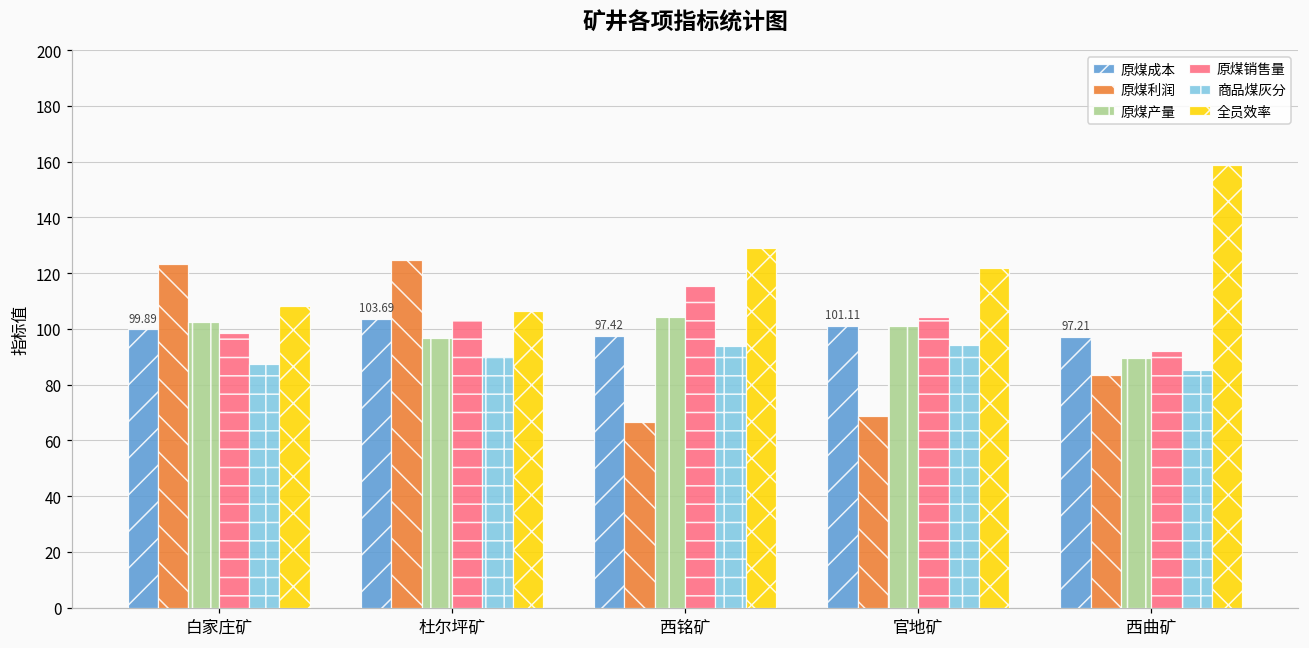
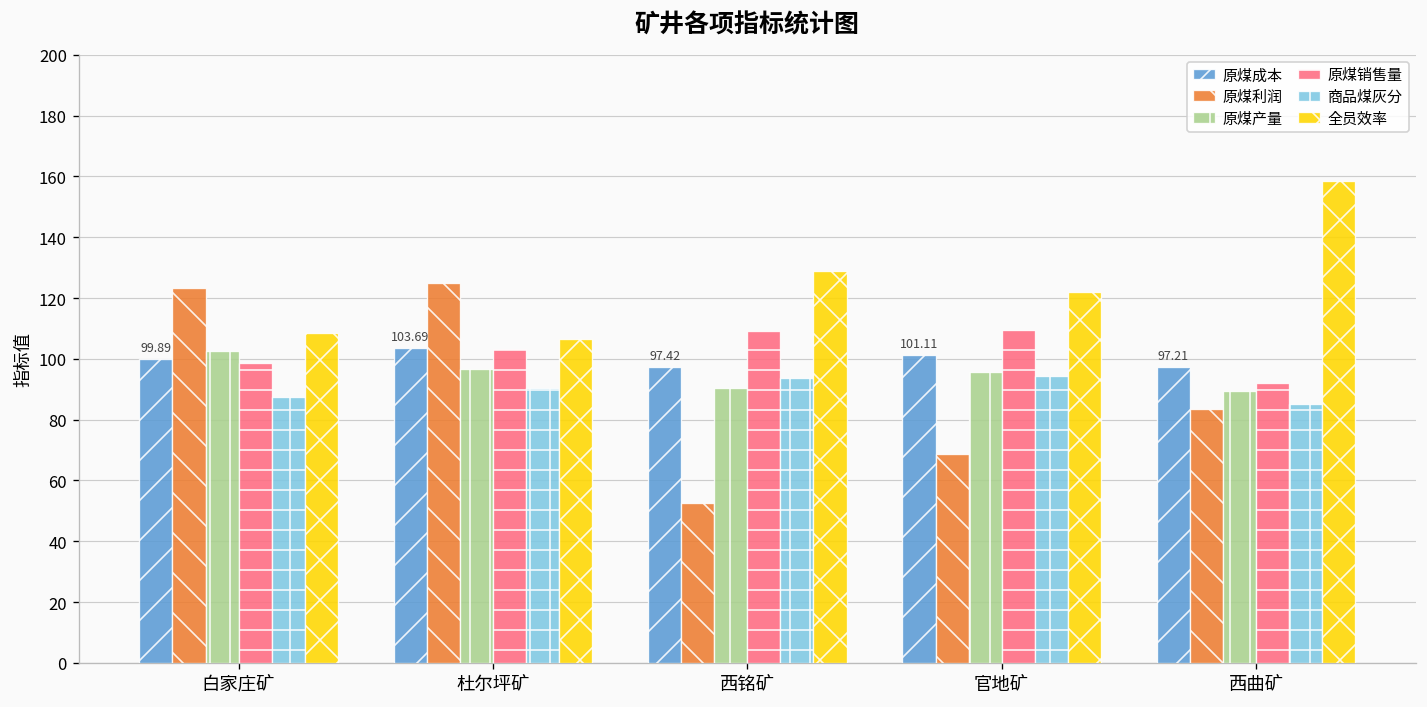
  {
    "原煤利润": {
      "白家庄矿": 123,
      "杜尔坪矿": 125,
-     "西铭矿": 66,
+     "西铭矿": 53,
      "官地矿": 69,
      "西曲矿": 84
    },
    "原煤产量": {
      "白家庄矿": 103,
      "杜尔坪矿": 97,
-     "西铭矿": 104,
-     "官地矿": 101,
+     "西铭矿": 91,
+     "官地矿": 96,
      "西曲矿": 90
    },
    "原煤销售量": {
      "白家庄矿": 98,
      "杜尔坪矿": 103,
-     "西铭矿": 115,
-     "官地矿": 104,
+     "西铭矿": 109,
+     "官地矿": 110,
      "西曲矿": 92
    },
    "全员效率": {
      "白家庄矿": 108,
      "杜尔坪矿": 106,
      "西铭矿": 129,
      "官地矿": 122,
      "西曲矿": 159
    }
  }
